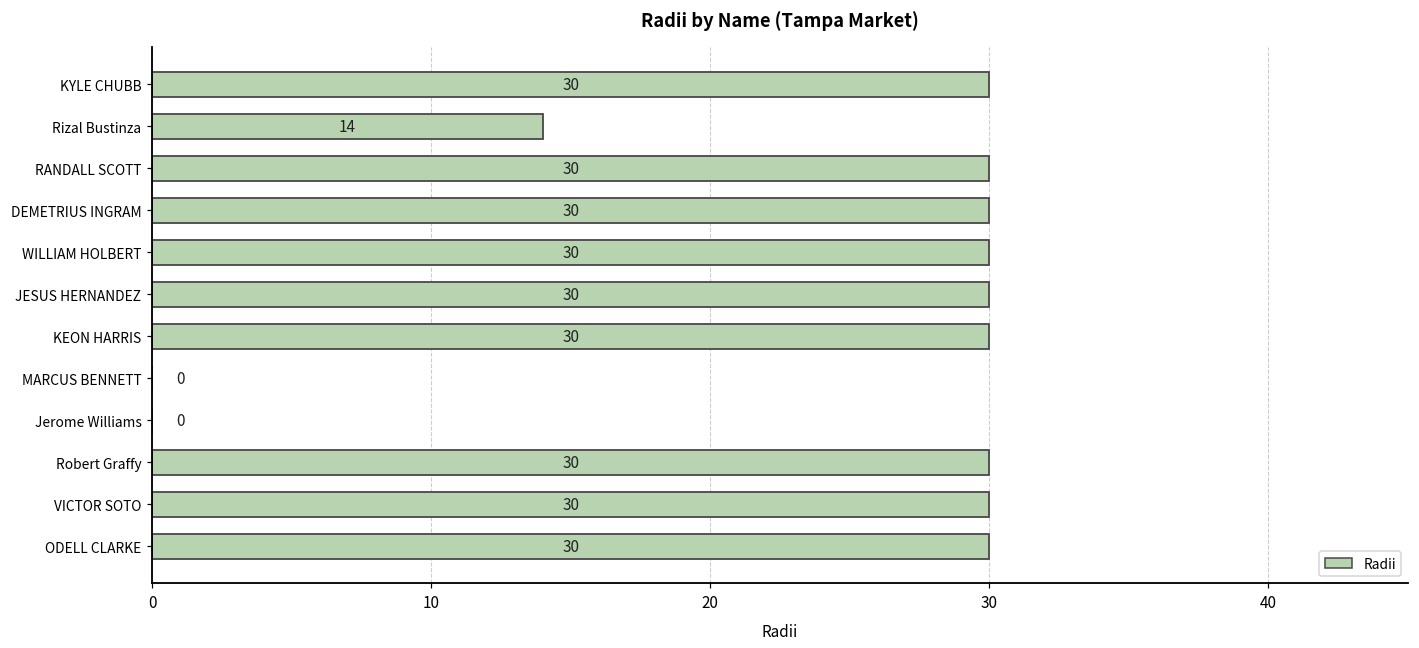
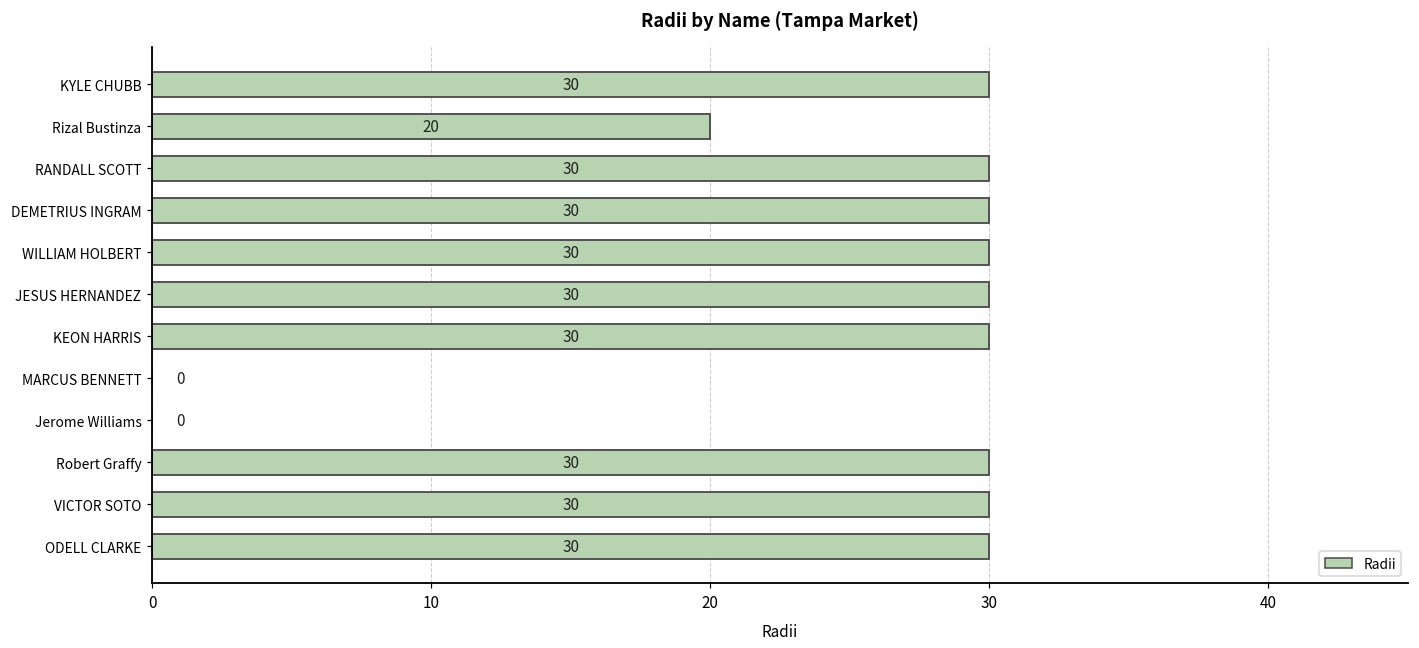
  {
    "KYLE CHUBB": 30,
-   "Rizal Bustinza": 14,
+   "Rizal Bustinza": 20,
    "RANDALL SCOTT": 30,
    "DEMETRIUS INGRAM": 30,
    "WILLIAM HOLBERT": 30,
    "JESUS HERNANDEZ": 30,
    "KEON HARRIS": 30,
    "MARCUS BENNETT": 0,
    "Jerome Williams": 0,
    "Robert Graffy": 30,
    "VICTOR SOTO": 30,
    "ODELL CLARKE": 30
  }
